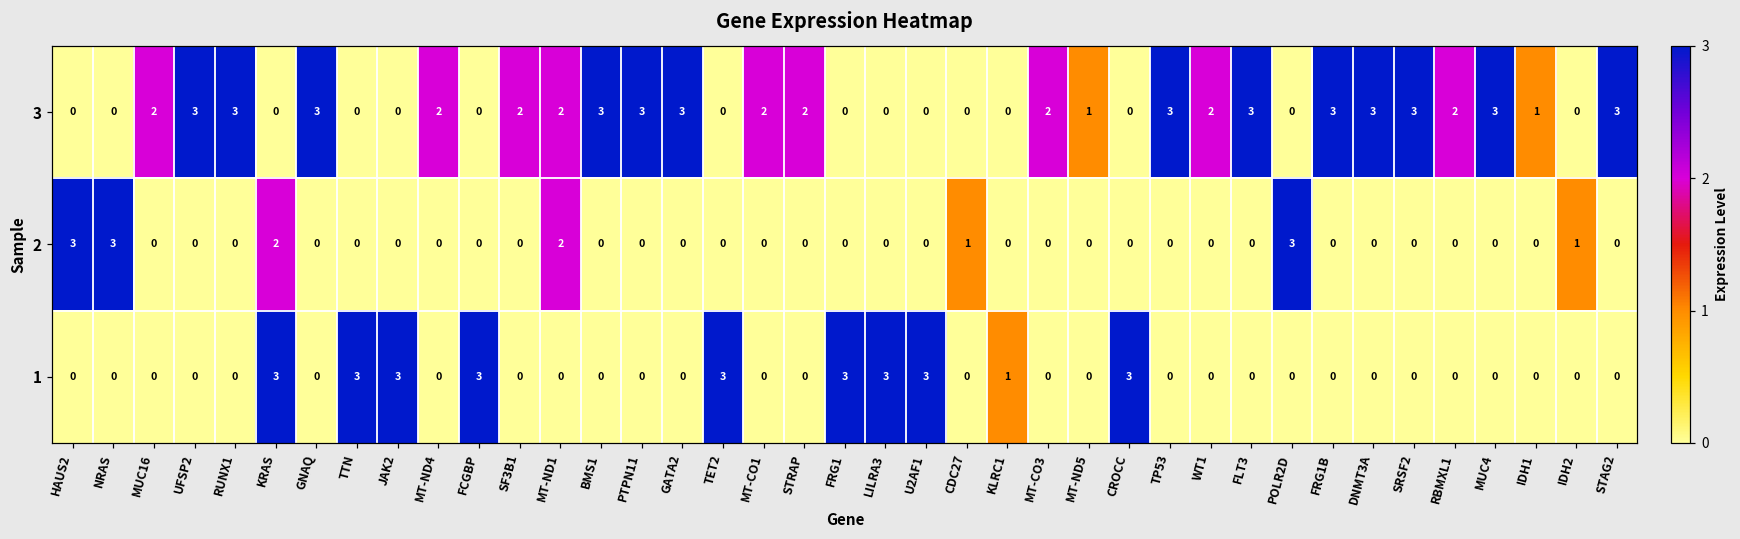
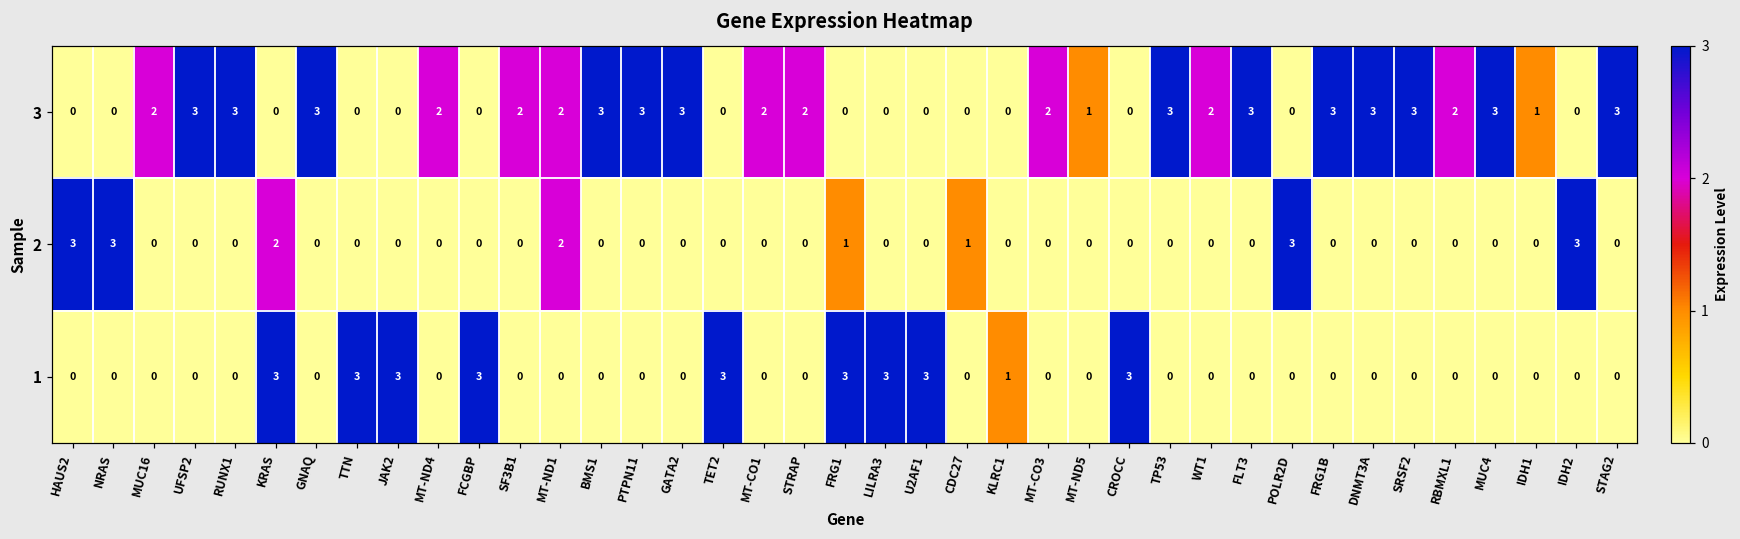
  {
    "3": {
      "HAUS2": 0,
      "NRAS": 0,
      "MUC16": 2,
      "UFSP2": 3,
      "RUNX1": 3,
      "KRAS": 0,
      "GNAQ": 3,
      "TTN": 0,
      "JAK2": 0,
      "MT-ND4": 2,
      "FCGBP": 0,
      "SF3B1": 2,
      "MT-ND1": 2,
      "BMS1": 3,
      "PTPN11": 3,
      "GATA2": 3,
      "TET2": 0,
      "MT-CO1": 2,
      "STRAP": 2,
      "FRG1": 0,
      "LILRA3": 0,
      "U2AF1": 0,
      "CDC27": 0,
      "KLRC1": 0,
      "MT-CO3": 2,
      "MT-ND5": 1,
      "CROCC": 0,
      "TP53": 3,
      "WT1": 2,
      "FLT3": 3,
      "POLR2D": 0,
      "FRG1B": 3,
      "DNMT3A": 3,
      "SRSF2": 3,
      "RBMXL1": 2,
      "MUC4": 3,
      "IDH1": 1,
      "IDH2": 0,
      "STAG2": 3
    },
    "2": {
      "HAUS2": 3,
      "NRAS": 3,
      "MUC16": 0,
      "UFSP2": 0,
      "RUNX1": 0,
      "KRAS": 2,
      "GNAQ": 0,
      "TTN": 0,
      "JAK2": 0,
      "MT-ND4": 0,
      "FCGBP": 0,
      "SF3B1": 0,
      "MT-ND1": 2,
      "BMS1": 0,
      "PTPN11": 0,
      "GATA2": 0,
      "TET2": 0,
      "MT-CO1": 0,
      "STRAP": 0,
-     "FRG1": 0,
+     "FRG1": 1,
      "LILRA3": 0,
      "U2AF1": 0,
      "CDC27": 1,
      "KLRC1": 0,
      "MT-CO3": 0,
      "MT-ND5": 0,
      "CROCC": 0,
      "TP53": 0,
      "WT1": 0,
      "FLT3": 0,
      "POLR2D": 3,
      "FRG1B": 0,
      "DNMT3A": 0,
      "SRSF2": 0,
      "RBMXL1": 0,
      "MUC4": 0,
      "IDH1": 0,
-     "IDH2": 1,
+     "IDH2": 3,
      "STAG2": 0
    },
    "1": {
      "HAUS2": 0,
      "NRAS": 0,
      "MUC16": 0,
      "UFSP2": 0,
      "RUNX1": 0,
      "KRAS": 3,
      "GNAQ": 0,
      "TTN": 3,
      "JAK2": 3,
      "MT-ND4": 0,
      "FCGBP": 3,
      "SF3B1": 0,
      "MT-ND1": 0,
      "BMS1": 0,
      "PTPN11": 0,
      "GATA2": 0,
      "TET2": 3,
      "MT-CO1": 0,
      "STRAP": 0,
      "FRG1": 3,
      "LILRA3": 3,
      "U2AF1": 3,
      "CDC27": 0,
      "KLRC1": 1,
      "MT-CO3": 0,
      "MT-ND5": 0,
      "CROCC": 3,
      "TP53": 0,
      "WT1": 0,
      "FLT3": 0,
      "POLR2D": 0,
      "FRG1B": 0,
      "DNMT3A": 0,
      "SRSF2": 0,
      "RBMXL1": 0,
      "MUC4": 0,
      "IDH1": 0,
      "IDH2": 0,
      "STAG2": 0
    }
  }
